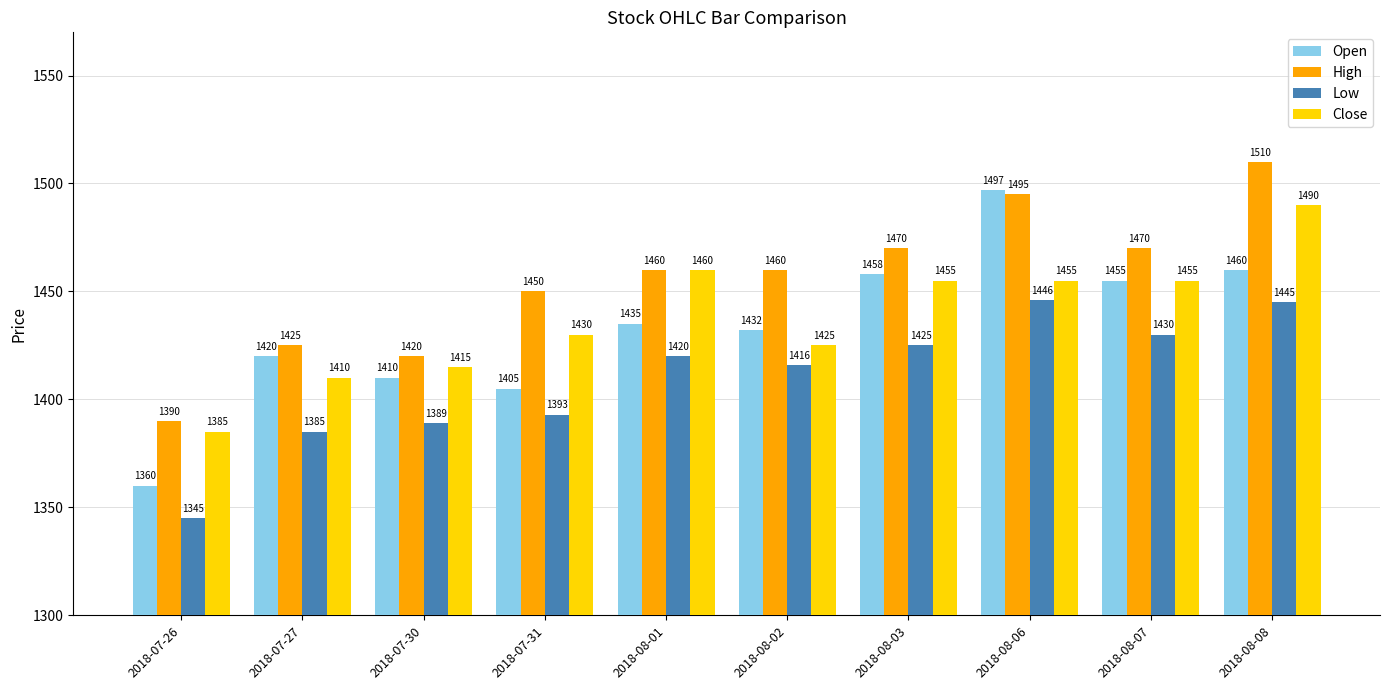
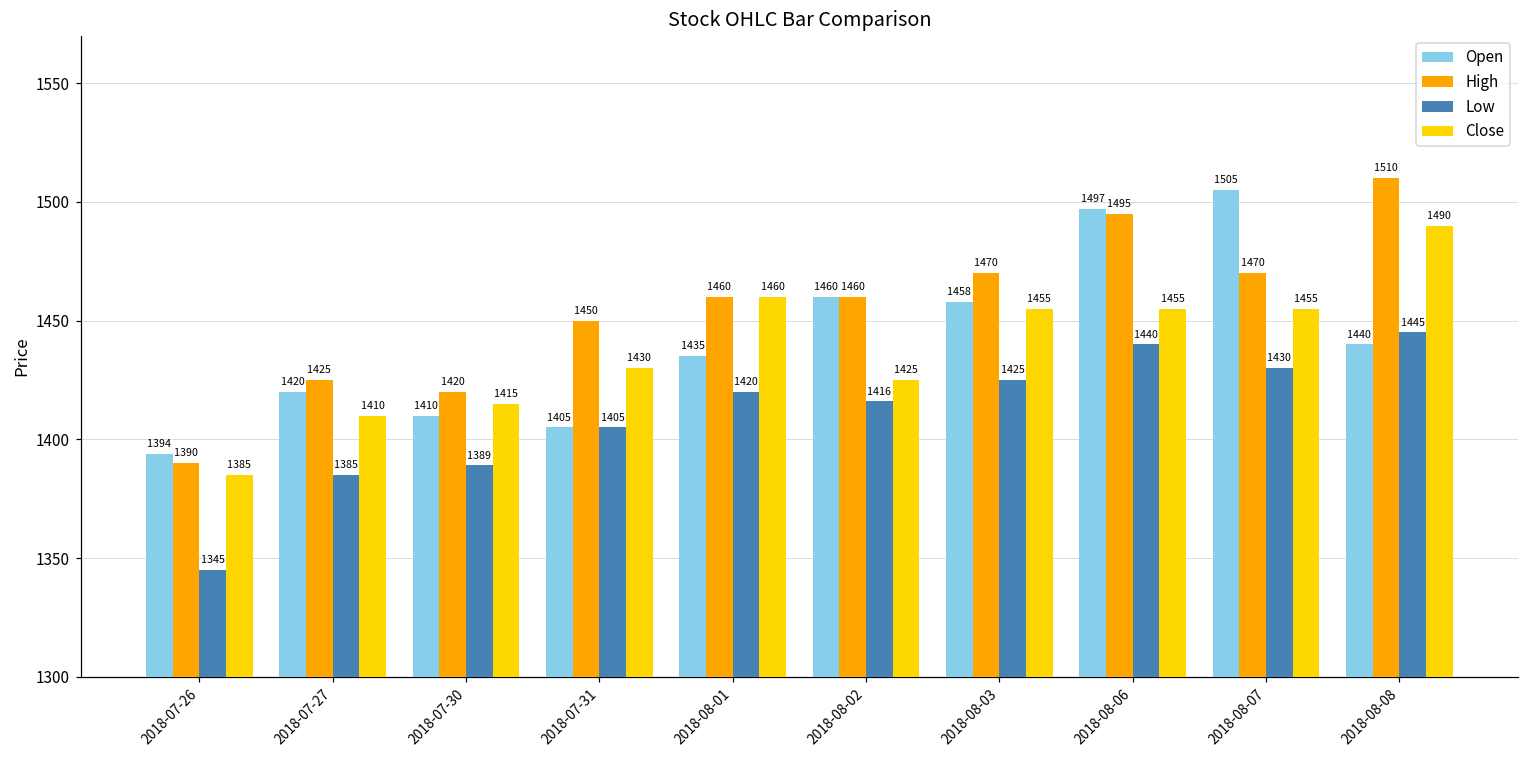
  {
    "Open": {
-     "2018-07-26": 1360,
+     "2018-07-26": 1394,
      "2018-07-27": 1420,
      "2018-07-30": 1410,
      "2018-07-31": 1405,
      "2018-08-01": 1435,
-     "2018-08-02": 1432,
+     "2018-08-02": 1460,
      "2018-08-03": 1458,
      "2018-08-06": 1497,
-     "2018-08-07": 1455,
-     "2018-08-08": 1460
+     "2018-08-07": 1505,
+     "2018-08-08": 1440
    },
    "Low": {
      "2018-07-26": 1345,
      "2018-07-27": 1385,
      "2018-07-30": 1389,
-     "2018-07-31": 1393,
+     "2018-07-31": 1405,
      "2018-08-01": 1420,
      "2018-08-02": 1416,
      "2018-08-03": 1425,
-     "2018-08-06": 1446,
+     "2018-08-06": 1440,
      "2018-08-07": 1430,
      "2018-08-08": 1445
    }
  }
